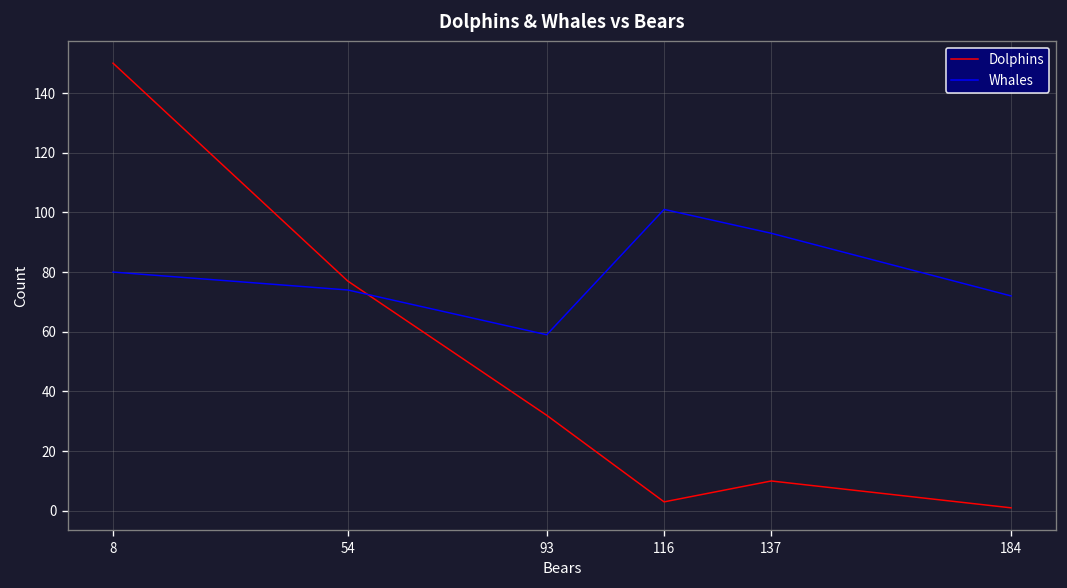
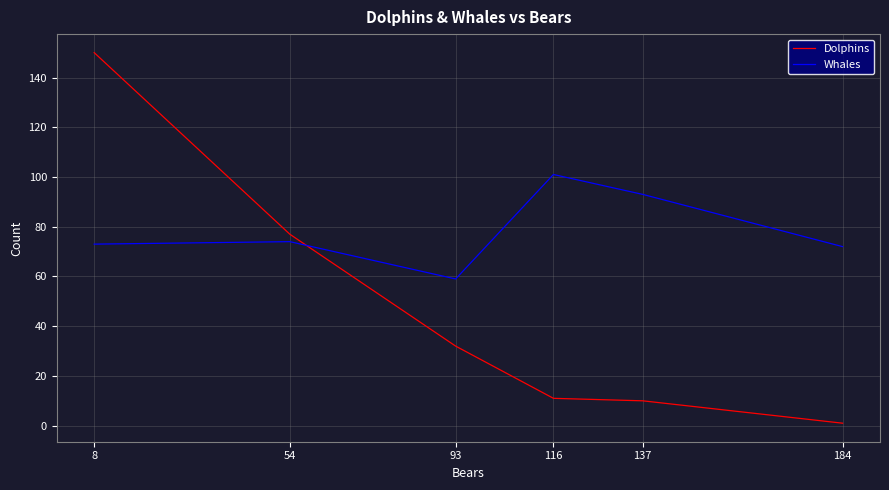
  {
    "Dolphins": {
      "8": 150,
      "54": 77,
      "93": 32,
-     "116": 3,
+     "116": 11,
      "137": 10,
      "184": 1
    },
    "Whales": {
-     "8": 80,
+     "8": 73,
      "54": 74,
      "93": 59,
      "116": 101,
      "137": 93,
      "184": 72
    }
  }
